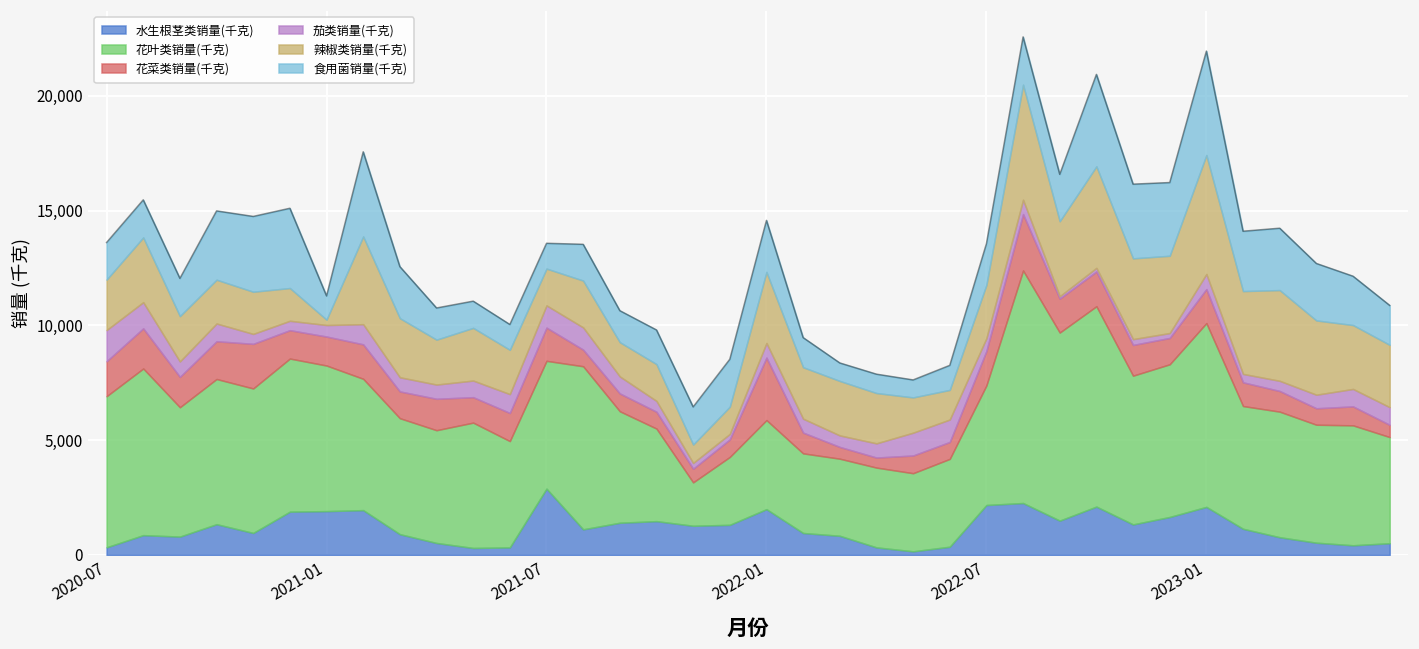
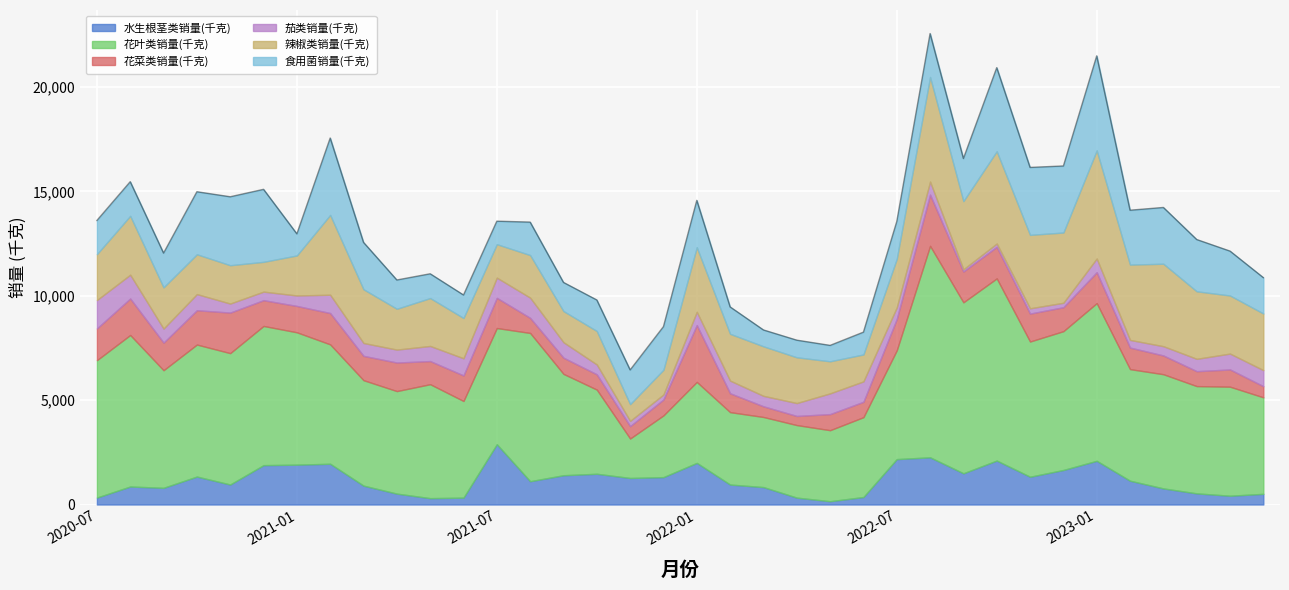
  {
    "水生根茎类销量(千克)": {
      "2020-07": "300",
      "2021-01": "1,900",
      "2021-07": "2,900",
      "2022-01": "2,000",
      "2022-07": "2,200",
      "2023-01": "2,100"
    },
    "花叶类销量(千克)": {
      "2020-07": "6,600",
      "2021-01": "6,300",
      "2021-07": "5,600",
      "2022-01": "3,900",
      "2022-07": "5,200",
-     "2023-01": "8,000"
+     "2023-01": "7,600"
    },
    "花菜类销量(千克)": {
      "2020-07": "1,500",
      "2021-01": "1,300",
      "2021-07": "1,400",
      "2022-01": "2,700",
      "2022-07": "1,500",
      "2023-01": "1,500"
    },
    "茄类销量(千克)": {
      "2020-07": "1,400",
      "2021-01": "500",
      "2021-07": "1,000",
      "2022-01": "600",
      "2022-07": "600",
      "2023-01": "700"
    },
    "辣椒类销量(千克)": {
      "2020-07": "2,200",
-     "2021-01": "200",
+     "2021-01": "1,900",
      "2021-07": "1,600",
      "2022-01": "3,100",
      "2022-07": "2,300",
      "2023-01": "5,200"
    },
    "食用菌销量(千克)": {
      "2020-07": "1,600",
      "2021-01": "1,000",
      "2021-07": "1,100",
      "2022-01": "2,200",
      "2022-07": "1,800",
      "2023-01": "4,500"
    }
  }
